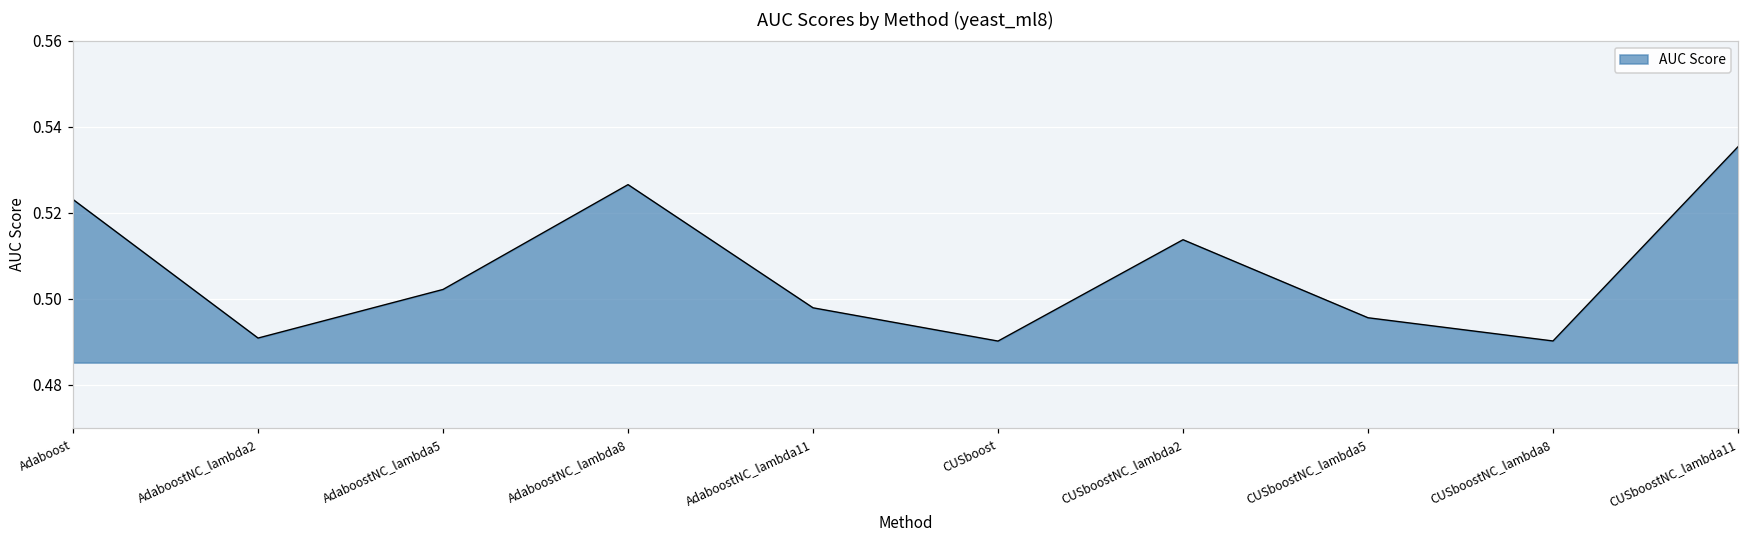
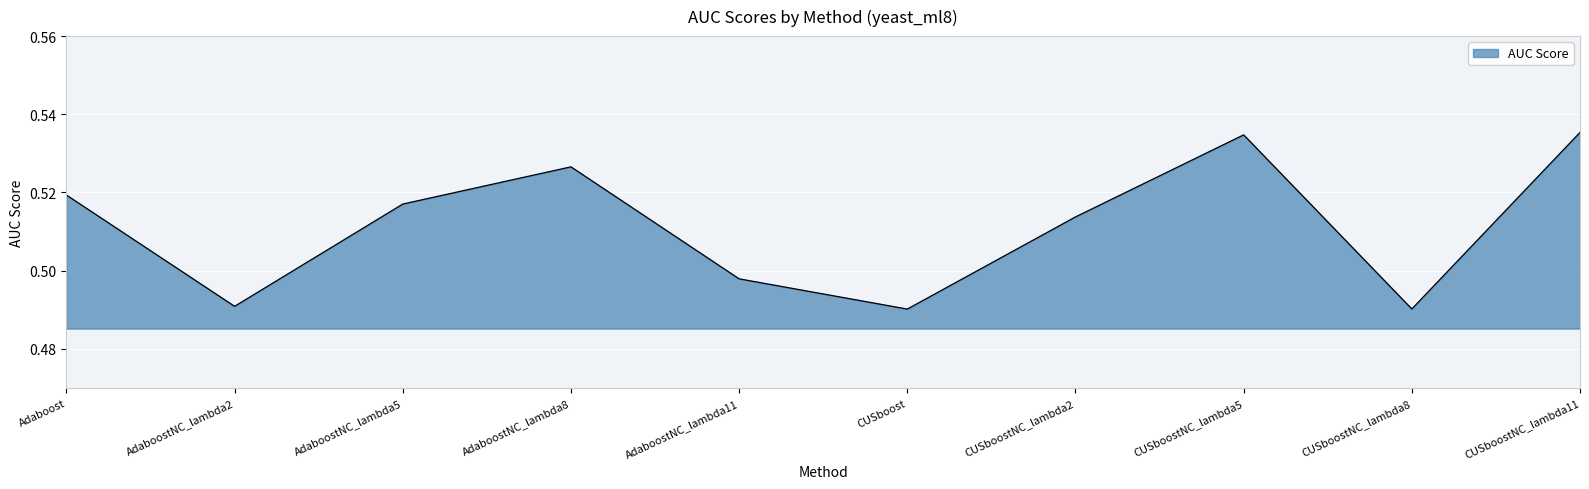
  {
-   "Adaboost": 0.523,
+   "Adaboost": 0.519,
    "AdaboostNC_lambda2": 0.491,
-   "AdaboostNC_lambda5": 0.502,
+   "AdaboostNC_lambda5": 0.517,
    "AdaboostNC_lambda8": 0.527,
    "AdaboostNC_lambda11": 0.498,
    "CUSboost": 0.490,
    "CUSboostNC_lambda2": 0.514,
-   "CUSboostNC_lambda5": 0.496,
+   "CUSboostNC_lambda5": 0.535,
    "CUSboostNC_lambda8": 0.490,
    "CUSboostNC_lambda11": 0.535
  }
